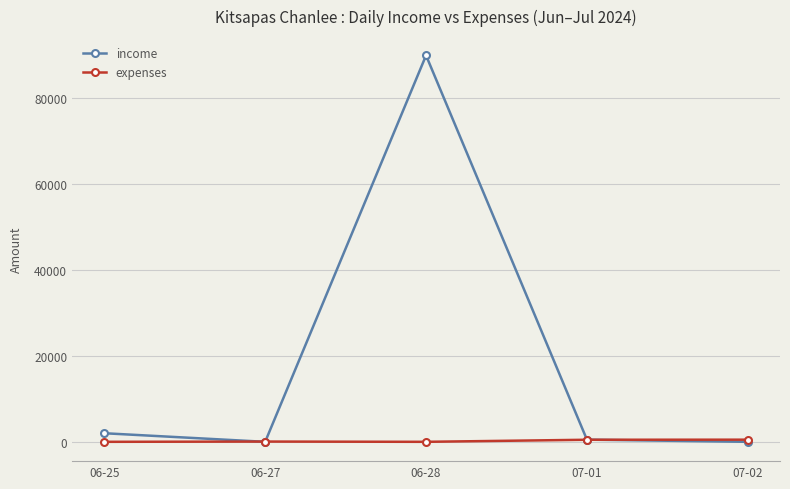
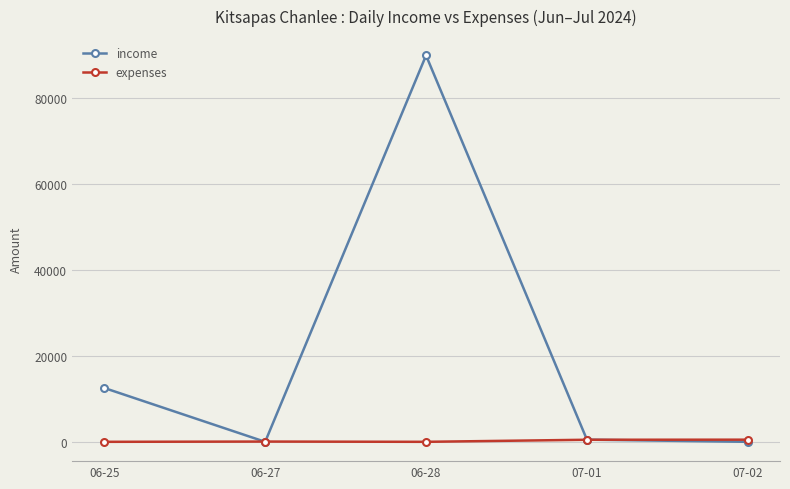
  {
    "income": {
-     "06-25": 2000,
+     "06-25": 13000,
      "06-28": 90000
    },
    "expenses": {
      "06-25": 0,
      "06-28": 0
    }
  }
